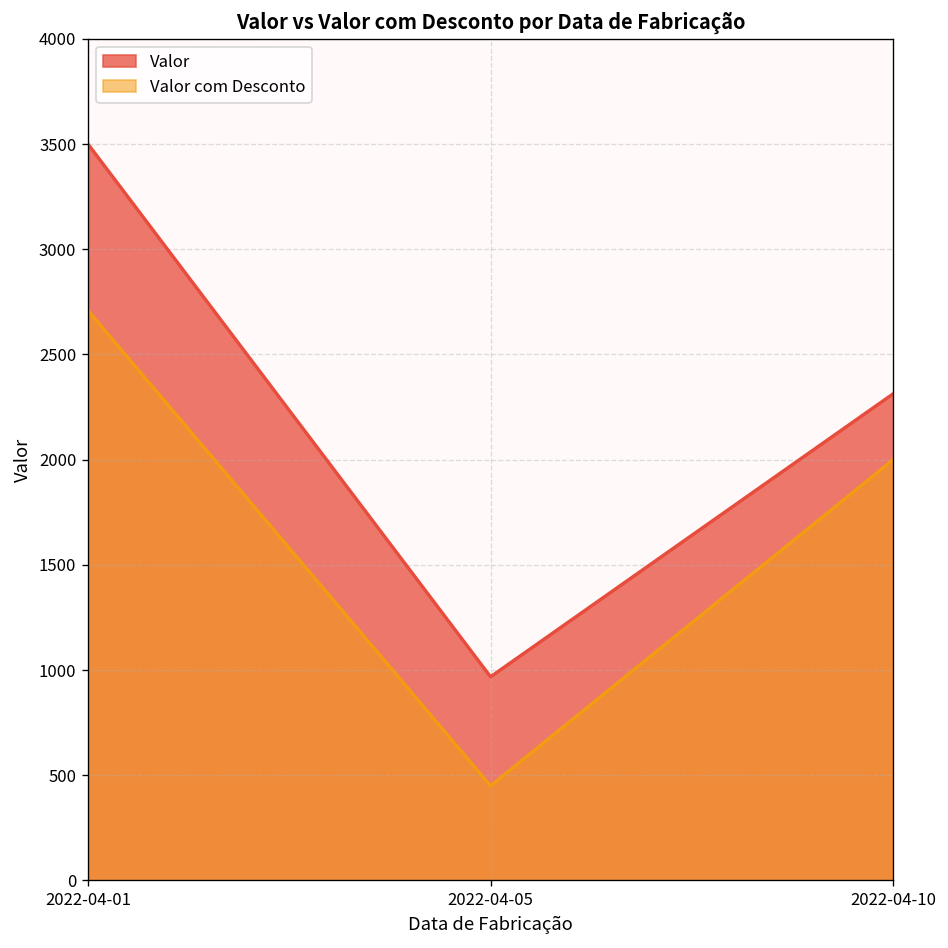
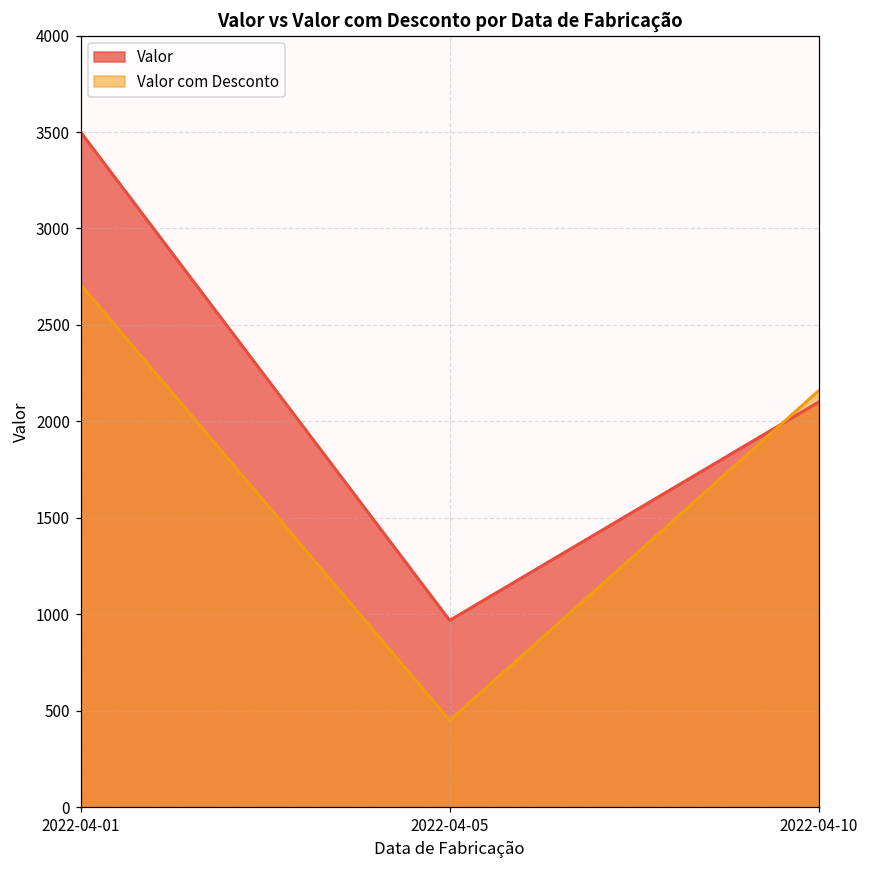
  {
    "Valor": {
      "2022-04-01": 3500,
      "2022-04-05": 970,
-     "2022-04-10": 2310
+     "2022-04-10": 2100
    },
    "Valor com Desconto": {
      "2022-04-01": 2710,
      "2022-04-05": 450,
-     "2022-04-10": 2000
+     "2022-04-10": 2160
    }
  }
